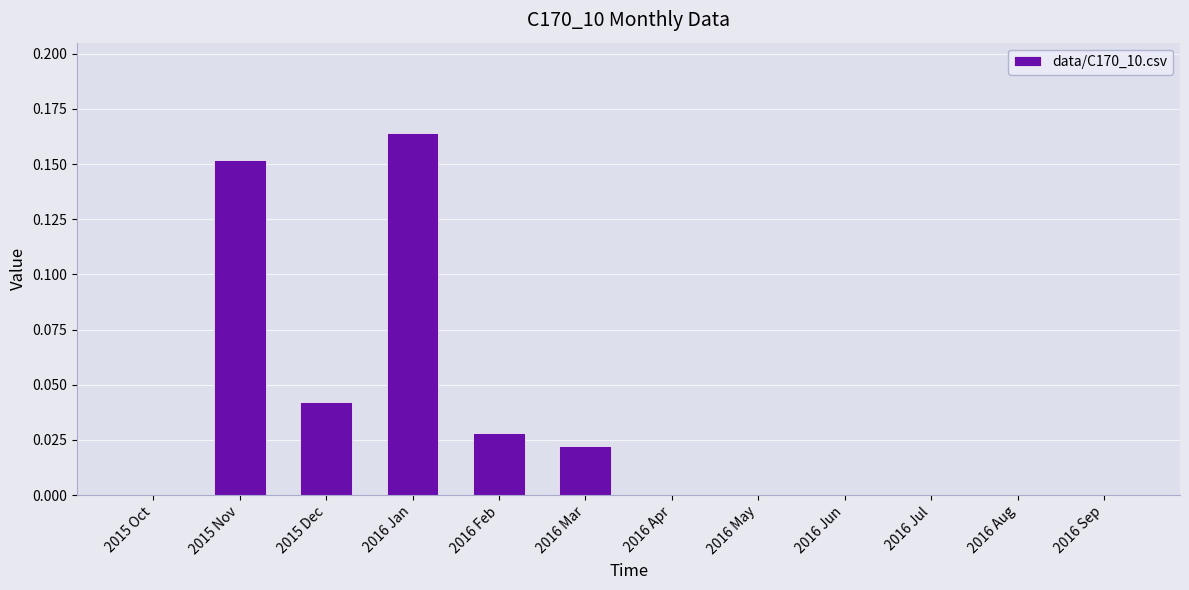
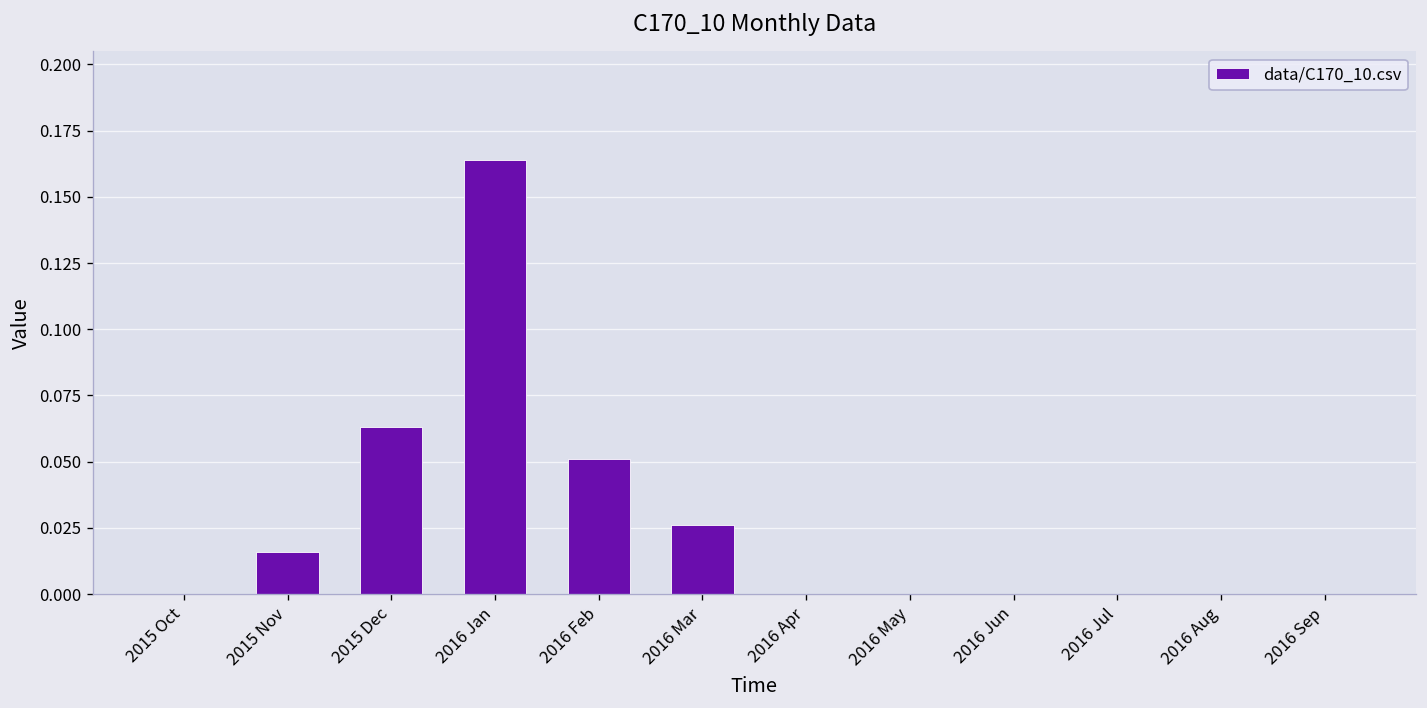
  {
    "2015 Oct": 0.000,
-   "2015 Nov": 0.152,
-   "2015 Dec": 0.042,
+   "2015 Nov": 0.016,
+   "2015 Dec": 0.063,
    "2016 Jan": 0.164,
-   "2016 Feb": 0.028,
-   "2016 Mar": 0.022,
+   "2016 Feb": 0.051,
+   "2016 Mar": 0.026,
    "2016 Apr": 0.000,
    "2016 May": 0.000,
    "2016 Jun": 0.000,
    "2016 Jul": 0.000,
    "2016 Aug": 0.000,
    "2016 Sep": 0.000
  }
